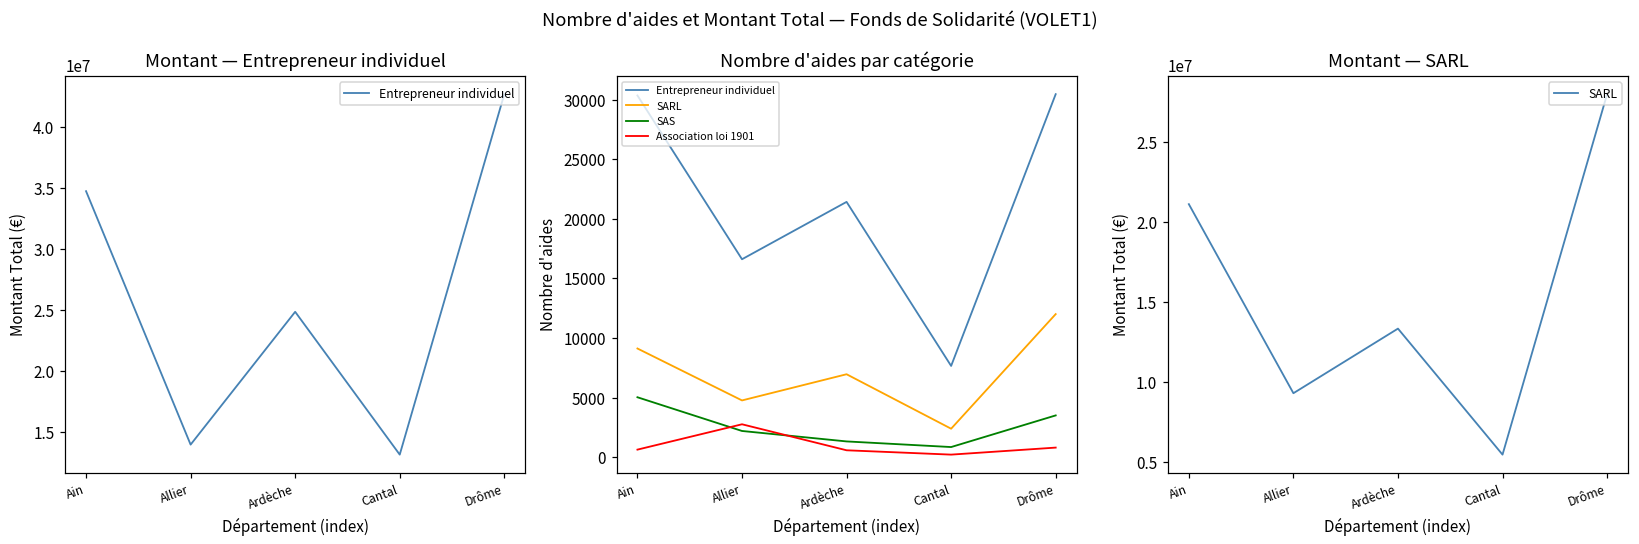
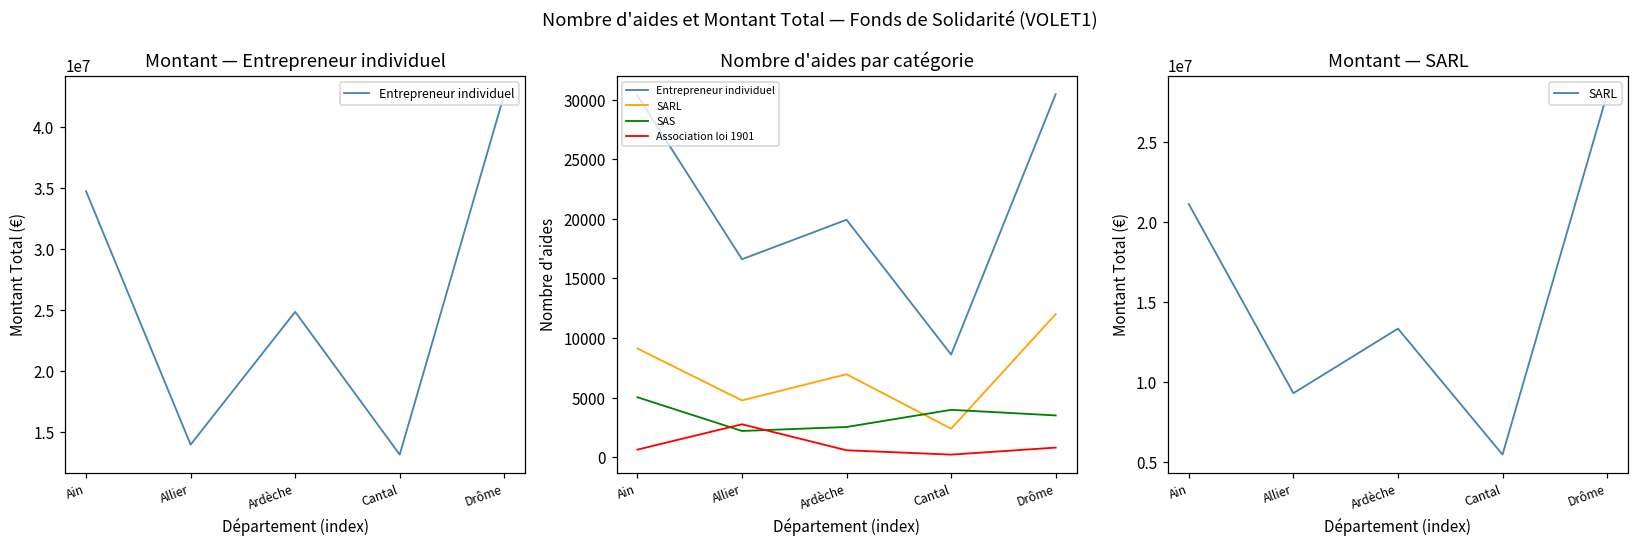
  {
    "Montant — Entrepreneur individuel": {
      "Ain": 34700000,
      "Allier": 14000000,
      "Ardèche": 24800000,
      "Cantal": 13100000
    },
    "Nombre d'aides par catégorie": {
      "Entrepreneur individuel": {
        "Allier": 16600,
-       "Ardèche": 21400,
-       "Cantal": 7700,
+       "Ardèche": 19900,
+       "Cantal": 8600,
        "Drôme": 30500
      },
      "SAS": {
        "Ain": 5000,
        "Allier": 2200,
-       "Ardèche": 1300,
-       "Cantal": 800,
+       "Ardèche": 2500,
+       "Cantal": 4000,
        "Drôme": 3500
      },
      "Association loi 1901": {
        "Ain": 600,
        "Allier": 2800,
        "Ardèche": 600,
        "Cantal": 200,
        "Drôme": 800
      }
    },
    "Montant — SARL": {
      "Ain": 21100000,
      "Allier": 9300000,
      "Ardèche": 13300000,
      "Cantal": 5500000
    }
  }
